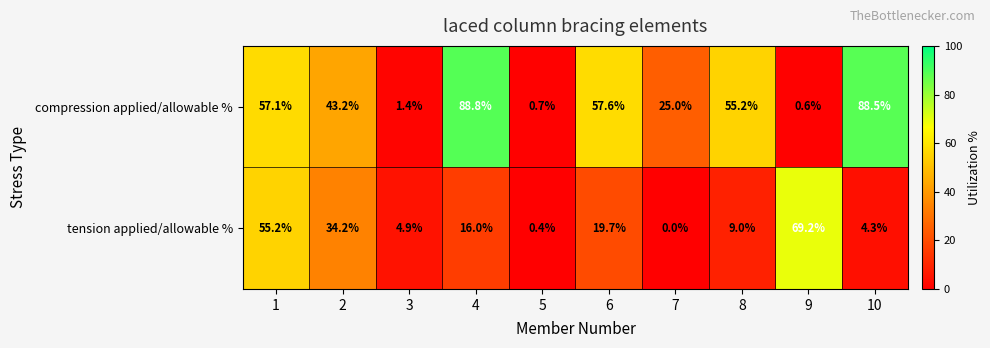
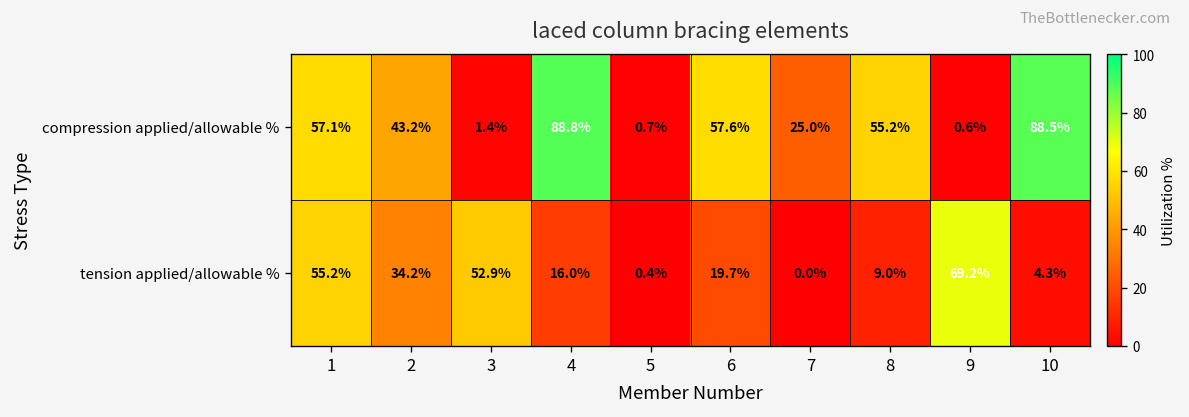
  {
    "compression applied/allowable %": {
      "1": "57.1%",
      "2": "43.2%",
      "3": "1.4%",
      "4": "88.8%",
      "5": "0.7%",
      "6": "57.6%",
      "7": "25.0%",
      "8": "55.2%",
      "9": "0.6%",
      "10": "88.5%"
    },
    "tension applied/allowable %": {
      "1": "55.2%",
      "2": "34.2%",
-     "3": "4.9%",
+     "3": "52.9%",
      "4": "16.0%",
      "5": "0.4%",
      "6": "19.7%",
      "7": "0.0%",
      "8": "9.0%",
      "9": "69.2%",
      "10": "4.3%"
    }
  }
